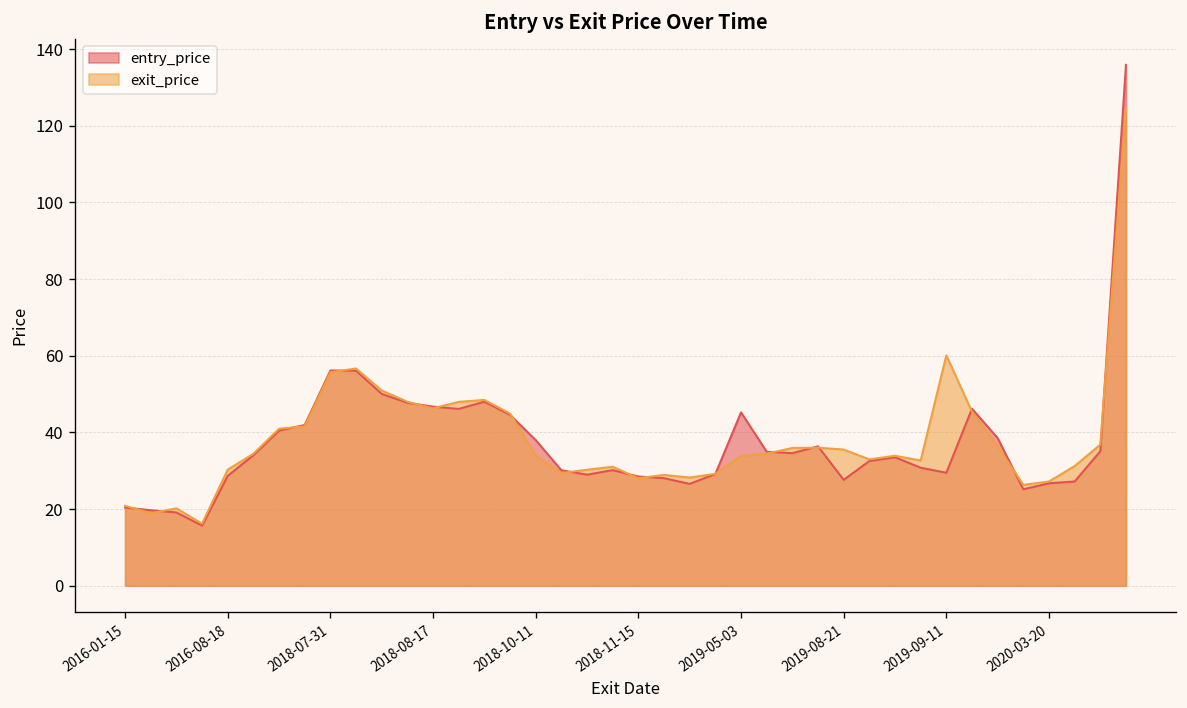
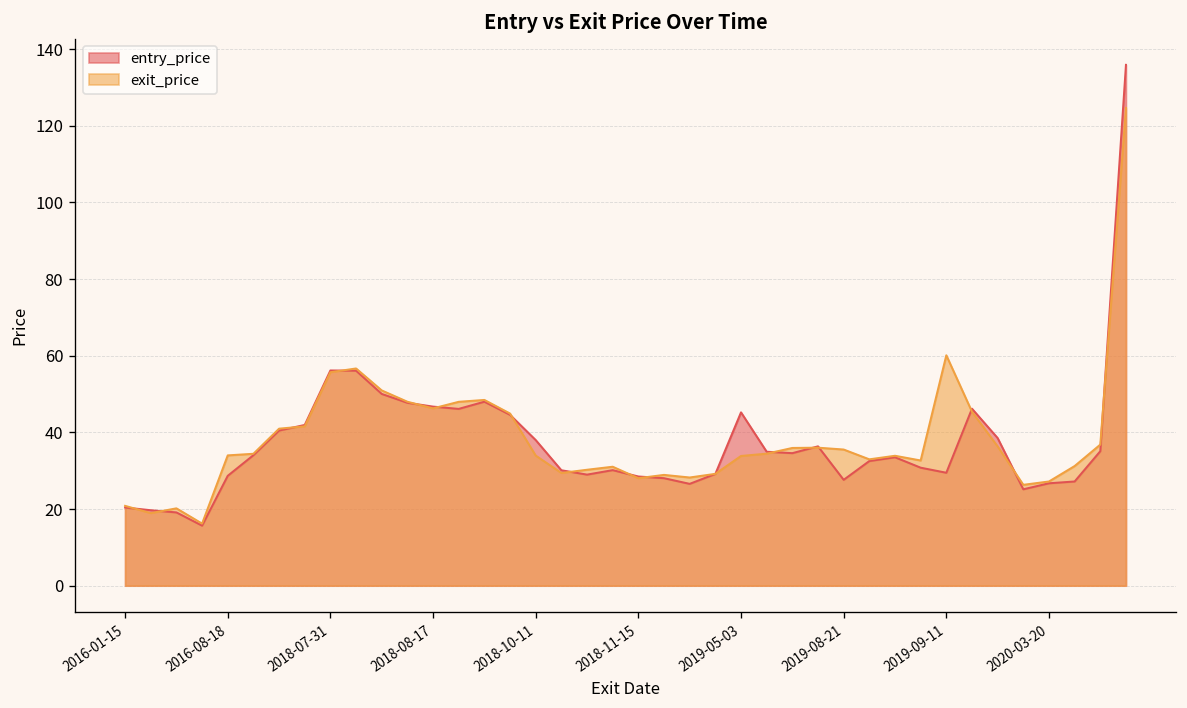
  {
    "entry_price": {
      "2016-08-18": 29,
      "2018-10-11": 38,
      "2019-05-03": 45,
      "2019-08-21": 28,
      "2019-09-11": 29
    },
    "exit_price": {
-     "2016-08-18": 30,
+     "2016-08-18": 34,
      "2018-10-11": 34,
      "2019-05-03": 34,
      "2019-08-21": 36,
      "2019-09-11": 60
    }
  }
